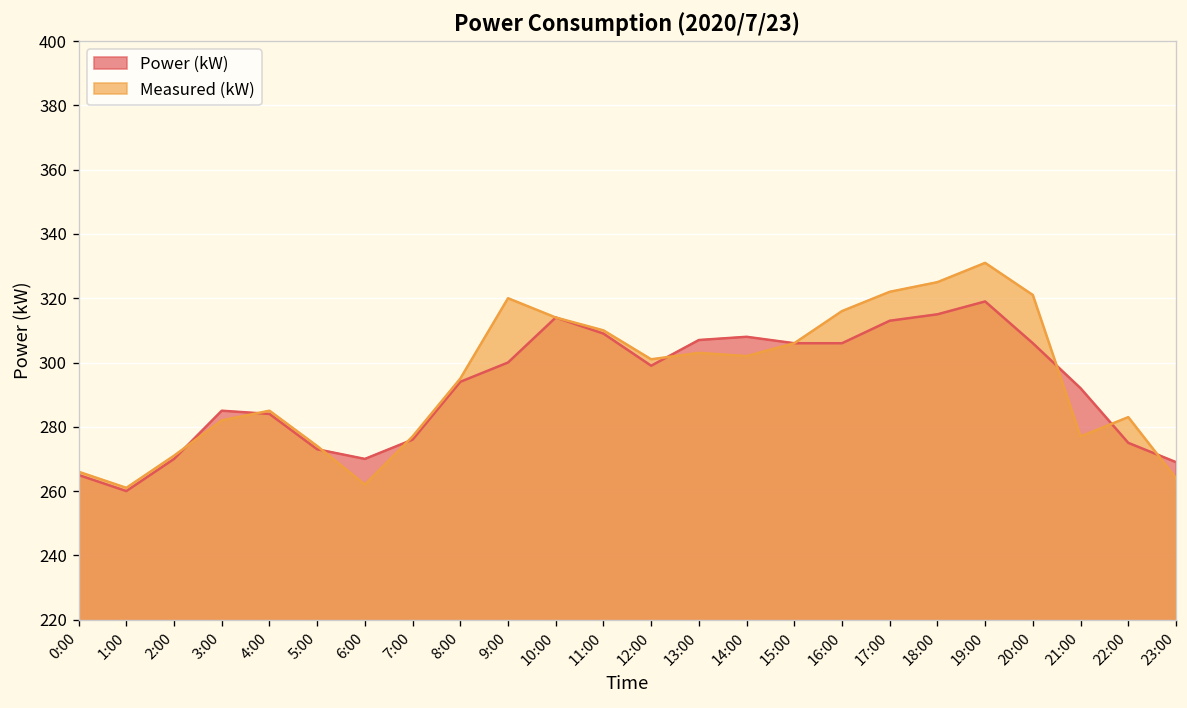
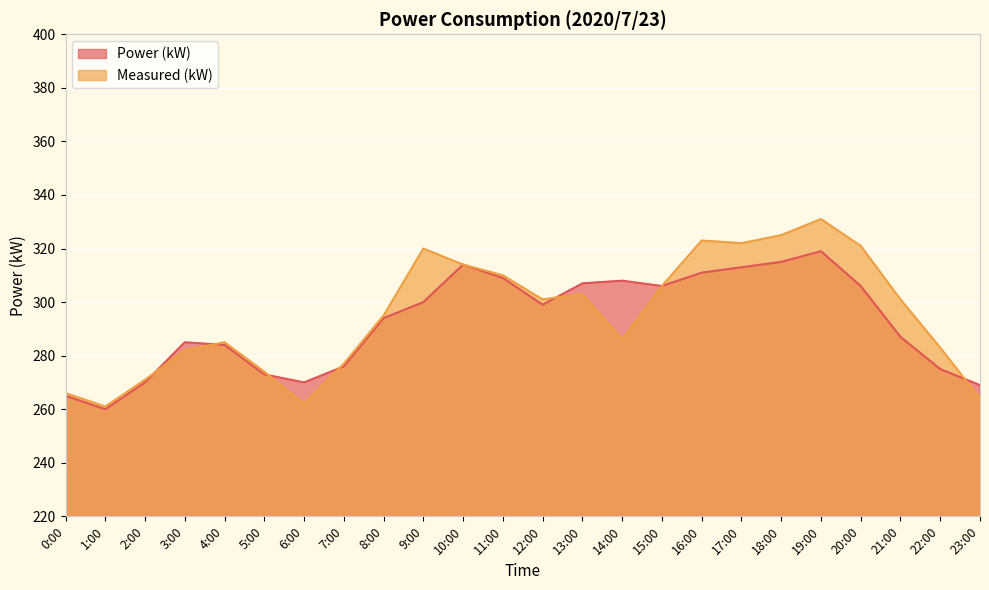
  {
    "Power (kW)": {
      "0:00": 265,
      "1:00": 260,
      "2:00": 270,
      "3:00": 285,
      "4:00": 284,
      "5:00": 273,
      "6:00": 270,
      "7:00": 276,
      "8:00": 294,
      "9:00": 300,
      "11:00": 309,
      "12:00": 299,
      "13:00": 307,
      "14:00": 308,
-     "16:00": 306,
+     "16:00": 311,
      "17:00": 313,
      "18:00": 315,
      "19:00": 319,
      "20:00": 306,
-     "21:00": 292,
+     "21:00": 287,
      "22:00": 275,
      "23:00": 269
    },
    "Measured (kW)": {
      "0:00": 266,
      "1:00": 261,
      "2:00": 271,
      "3:00": 282,
      "4:00": 285,
      "5:00": 274,
      "6:00": 262,
      "7:00": 277,
      "8:00": 295,
      "9:00": 320,
      "11:00": 310,
      "12:00": 301,
      "13:00": 303,
-     "14:00": 302,
-     "16:00": 316,
+     "14:00": 286,
+     "16:00": 323,
      "17:00": 322,
      "18:00": 325,
      "19:00": 331,
      "20:00": 321,
-     "21:00": 277,
+     "21:00": 301,
      "22:00": 283,
      "23:00": 264
    }
  }
